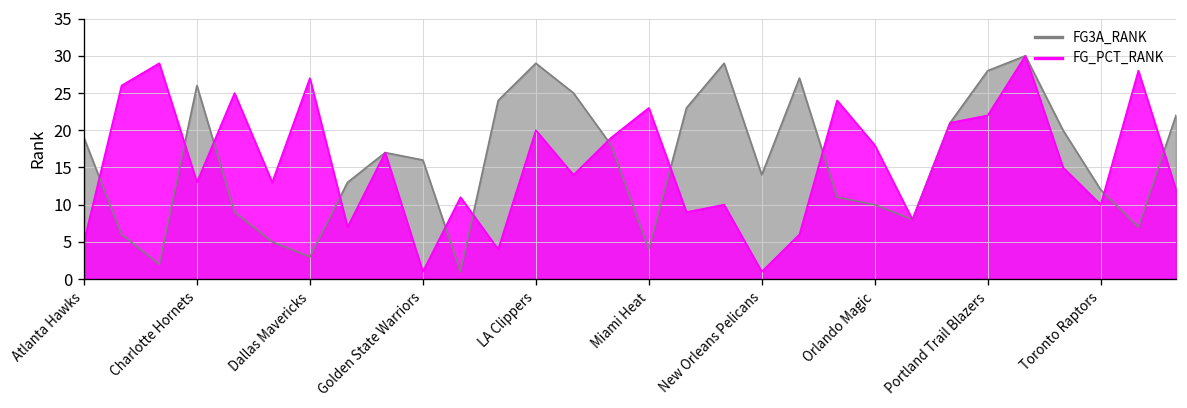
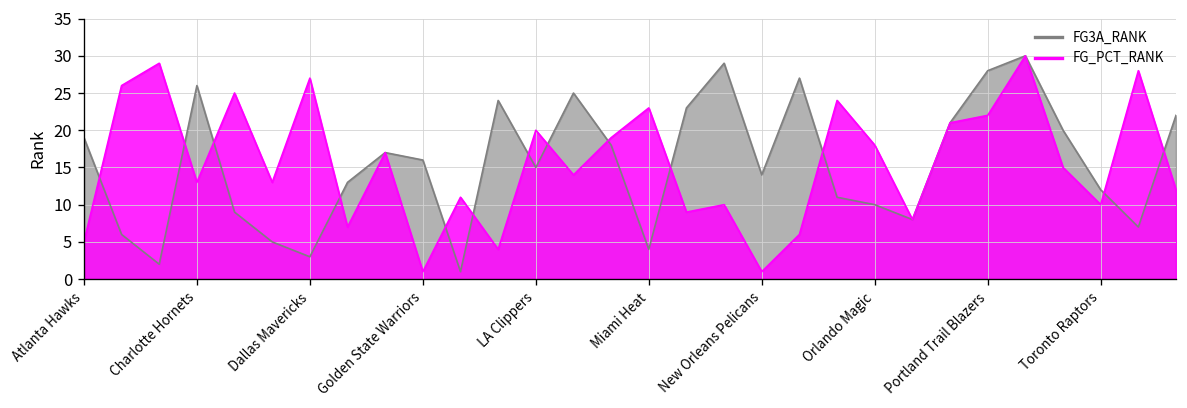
  {
    "FG3A_RANK": {
      "Atlanta Hawks": 19,
      "Charlotte Hornets": 26,
      "Dallas Mavericks": 3,
      "Golden State Warriors": 16,
-     "LA Clippers": 29,
+     "LA Clippers": 15,
      "Miami Heat": 4,
      "New Orleans Pelicans": 14,
      "Orlando Magic": 10,
      "Portland Trail Blazers": 28,
      "Toronto Raptors": 12
    },
    "FG_PCT_RANK": {
      "Atlanta Hawks": 5,
      "Charlotte Hornets": 13,
      "Dallas Mavericks": 27,
      "Golden State Warriors": 1,
      "LA Clippers": 20,
      "Miami Heat": 23,
      "New Orleans Pelicans": 1,
      "Orlando Magic": 18,
      "Portland Trail Blazers": 22,
      "Toronto Raptors": 10
    }
  }
